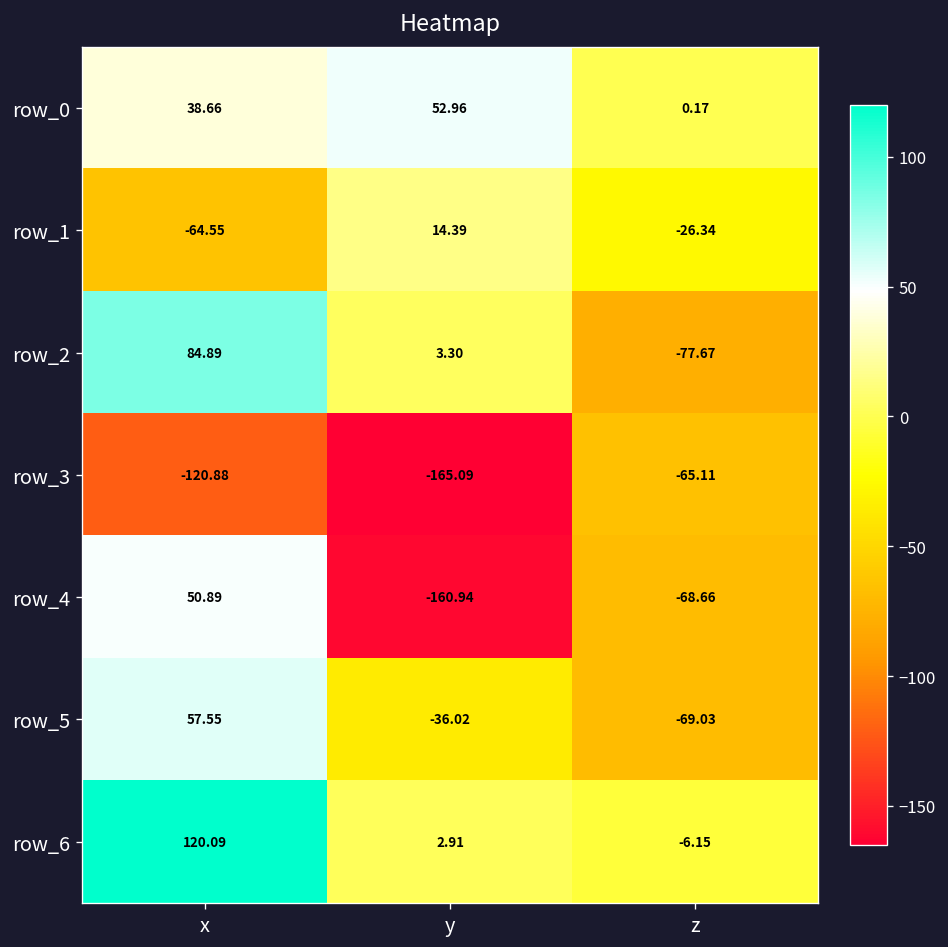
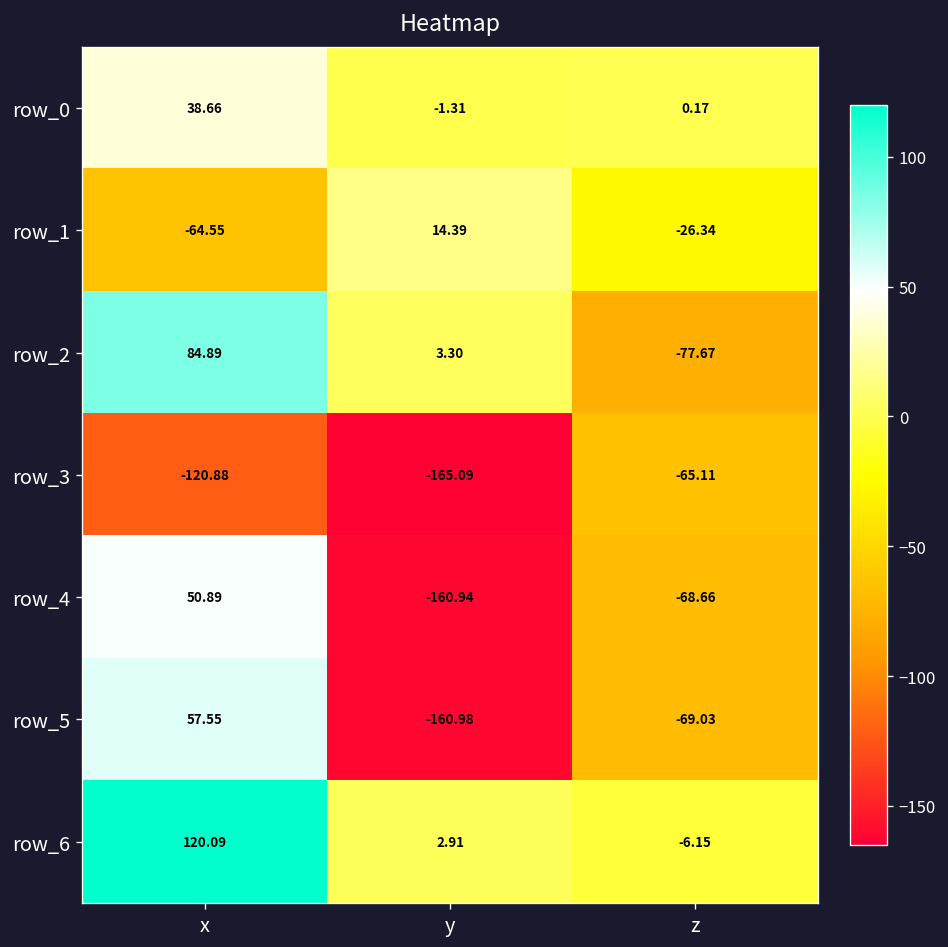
  {
    "row_0": {
      "x": 38.66,
-     "y": 52.96,
+     "y": -1.31,
      "z": 0.17
    },
    "row_1": {
      "x": -64.55,
      "y": 14.39,
      "z": -26.34
    },
    "row_2": {
      "x": 84.89,
      "y": 3.30,
      "z": -77.67
    },
    "row_3": {
      "x": -120.88,
      "y": -165.09,
      "z": -65.11
    },
    "row_4": {
      "x": 50.89,
      "y": -160.94,
      "z": -68.66
    },
    "row_5": {
      "x": 57.55,
-     "y": -36.02,
+     "y": -160.98,
      "z": -69.03
    },
    "row_6": {
      "x": 120.09,
      "y": 2.91,
      "z": -6.15
    }
  }
